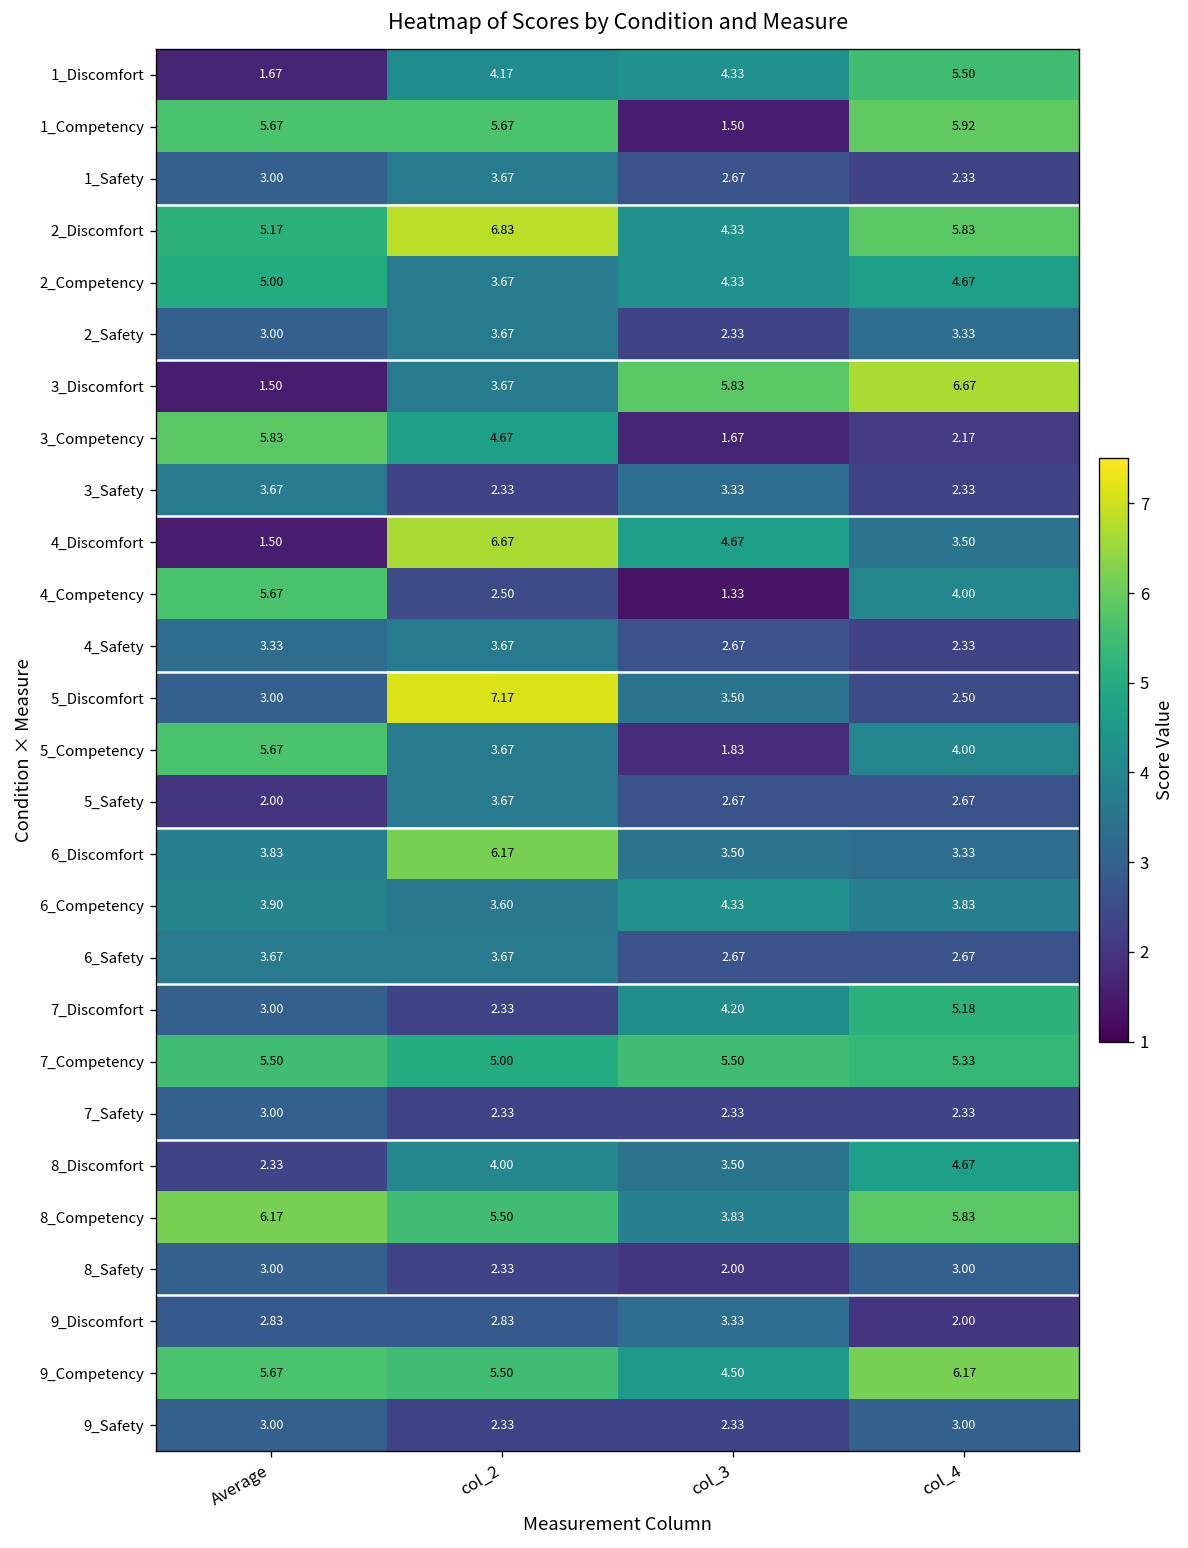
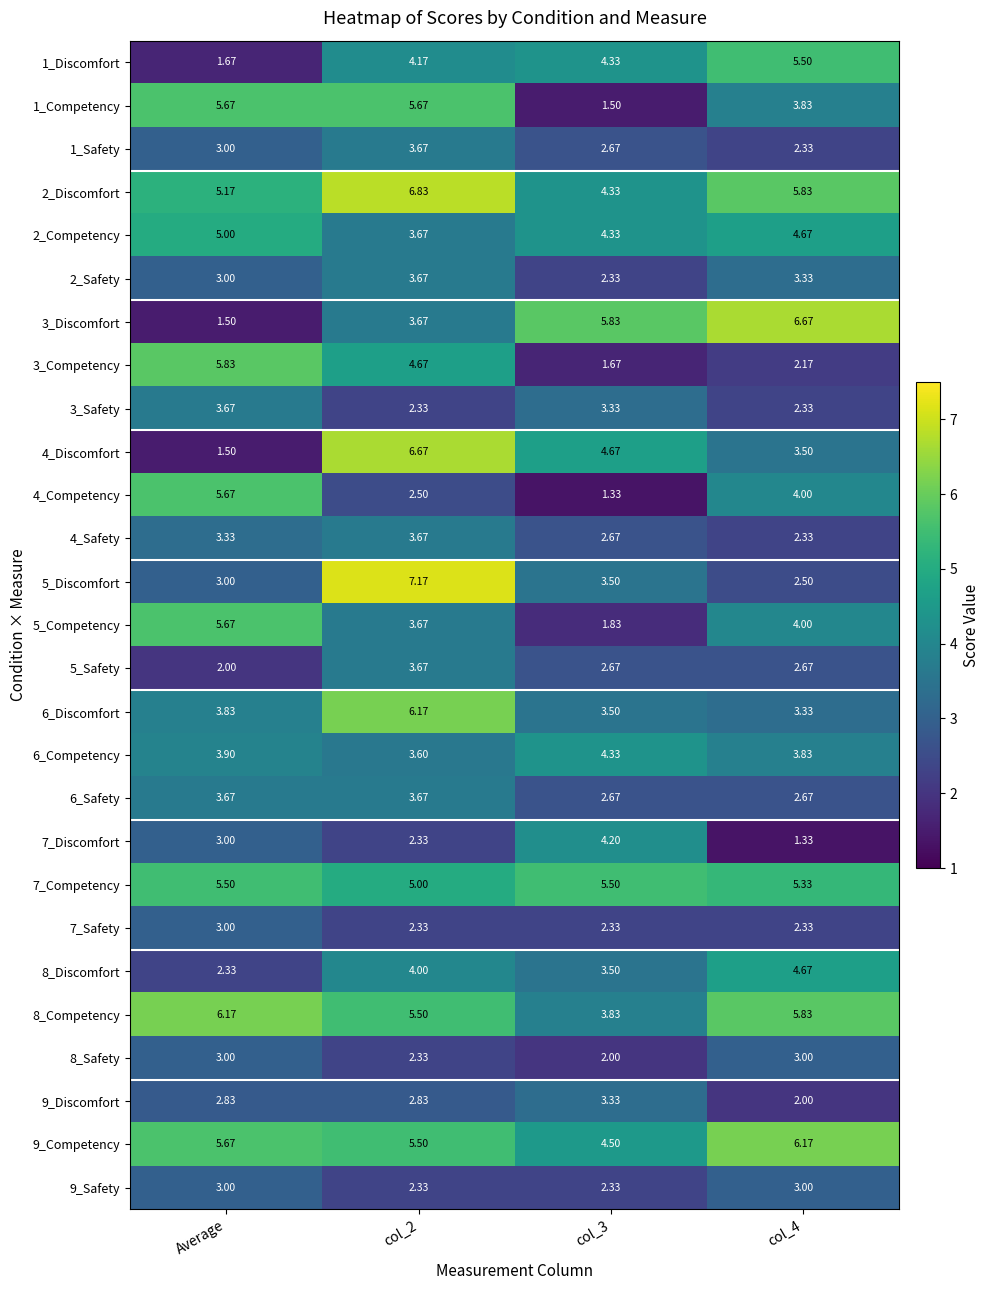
  {
    "1_Discomfort": {
      "Average": 1.67,
      "col_2": 4.17,
      "col_3": 4.33,
      "col_4": 5.50
    },
    "1_Competency": {
      "Average": 5.67,
      "col_2": 5.67,
      "col_3": 1.50,
-     "col_4": 5.92
+     "col_4": 3.83
    },
    "1_Safety": {
      "Average": 3.00,
      "col_2": 3.67,
      "col_3": 2.67,
      "col_4": 2.33
    },
    "2_Discomfort": {
      "Average": 5.17,
      "col_2": 6.83,
      "col_3": 4.33,
      "col_4": 5.83
    },
    "2_Competency": {
      "Average": 5.00,
      "col_2": 3.67,
      "col_3": 4.33,
      "col_4": 4.67
    },
    "2_Safety": {
      "Average": 3.00,
      "col_2": 3.67,
      "col_3": 2.33,
      "col_4": 3.33
    },
    "3_Discomfort": {
      "Average": 1.50,
      "col_2": 3.67,
      "col_3": 5.83,
      "col_4": 6.67
    },
    "3_Competency": {
      "Average": 5.83,
      "col_2": 4.67,
      "col_3": 1.67,
      "col_4": 2.17
    },
    "3_Safety": {
      "Average": 3.67,
      "col_2": 2.33,
      "col_3": 3.33,
      "col_4": 2.33
    },
    "4_Discomfort": {
      "Average": 1.50,
      "col_2": 6.67,
      "col_3": 4.67,
      "col_4": 3.50
    },
    "4_Competency": {
      "Average": 5.67,
      "col_2": 2.50,
      "col_3": 1.33,
      "col_4": 4.00
    },
    "4_Safety": {
      "Average": 3.33,
      "col_2": 3.67,
      "col_3": 2.67,
      "col_4": 2.33
    },
    "5_Discomfort": {
      "Average": 3.00,
      "col_2": 7.17,
      "col_3": 3.50,
      "col_4": 2.50
    },
    "5_Competency": {
      "Average": 5.67,
      "col_2": 3.67,
      "col_3": 1.83,
      "col_4": 4.00
    },
    "5_Safety": {
      "Average": 2.00,
      "col_2": 3.67,
      "col_3": 2.67,
      "col_4": 2.67
    },
    "6_Discomfort": {
      "Average": 3.83,
      "col_2": 6.17,
      "col_3": 3.50,
      "col_4": 3.33
    },
    "6_Competency": {
      "Average": 3.90,
      "col_2": 3.60,
      "col_3": 4.33,
      "col_4": 3.83
    },
    "6_Safety": {
      "Average": 3.67,
      "col_2": 3.67,
      "col_3": 2.67,
      "col_4": 2.67
    },
    "7_Discomfort": {
      "Average": 3.00,
      "col_2": 2.33,
      "col_3": 4.20,
-     "col_4": 5.18
+     "col_4": 1.33
    },
    "7_Competency": {
      "Average": 5.50,
      "col_2": 5.00,
      "col_3": 5.50,
      "col_4": 5.33
    },
    "7_Safety": {
      "Average": 3.00,
      "col_2": 2.33,
      "col_3": 2.33,
      "col_4": 2.33
    },
    "8_Discomfort": {
      "Average": 2.33,
      "col_2": 4.00,
      "col_3": 3.50,
      "col_4": 4.67
    },
    "8_Competency": {
      "Average": 6.17,
      "col_2": 5.50,
      "col_3": 3.83,
      "col_4": 5.83
    },
    "8_Safety": {
      "Average": 3.00,
      "col_2": 2.33,
      "col_3": 2.00,
      "col_4": 3.00
    },
    "9_Discomfort": {
      "Average": 2.83,
      "col_2": 2.83,
      "col_3": 3.33,
      "col_4": 2.00
    },
    "9_Competency": {
      "Average": 5.67,
      "col_2": 5.50,
      "col_3": 4.50,
      "col_4": 6.17
    },
    "9_Safety": {
      "Average": 3.00,
      "col_2": 2.33,
      "col_3": 2.33,
      "col_4": 3.00
    }
  }
